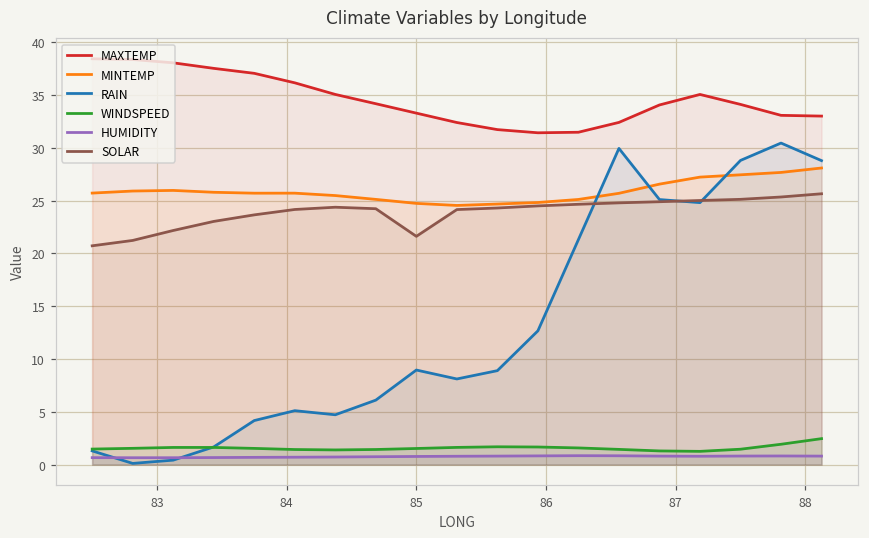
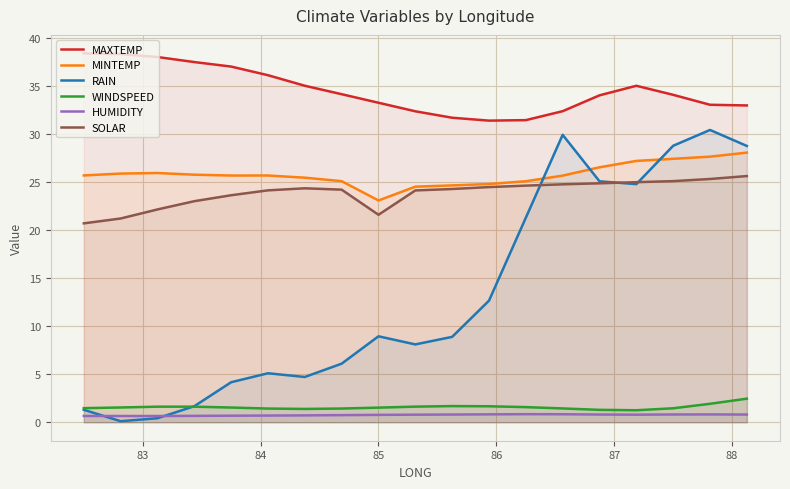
  {
    "MAXTEMP": {
      "85": 33
    },
    "MINTEMP": {
-     "85": 25
+     "85": 23
    },
    "RAIN": {
      "85": 9
    },
    "WINDSPEED": {
      "85": 2
    },
    "HUMIDITY": {
      "85": 1
    },
    "SOLAR": {
      "85": 22
    }
  }
